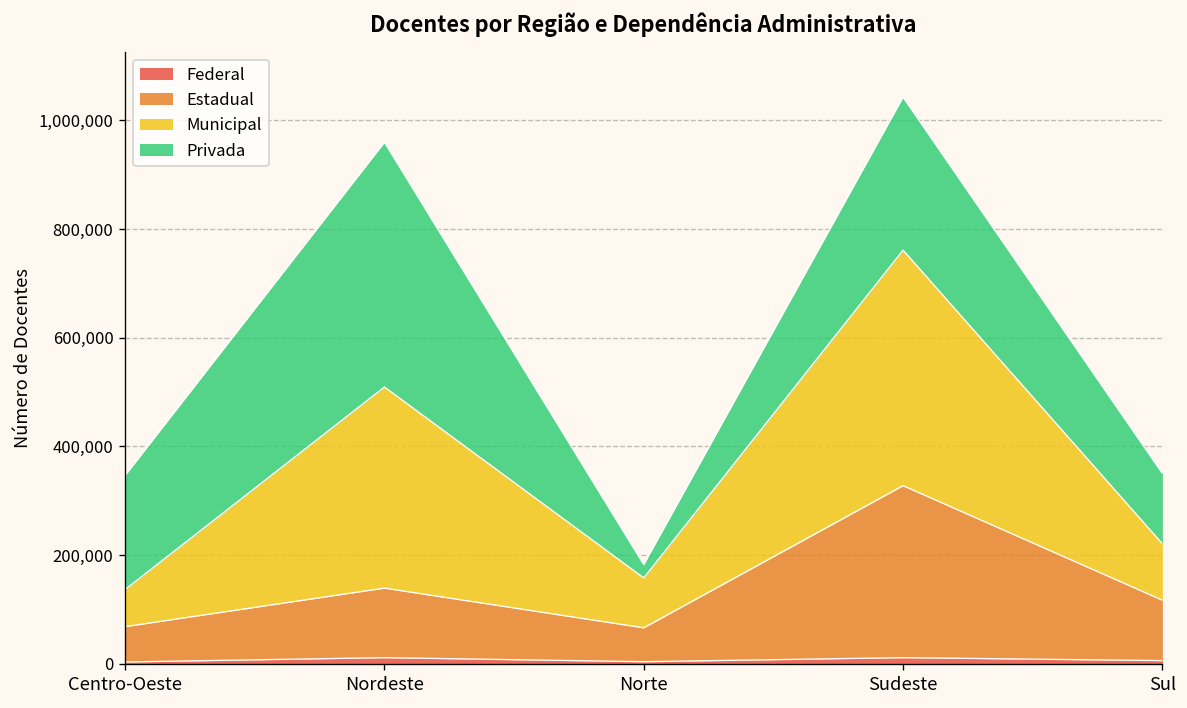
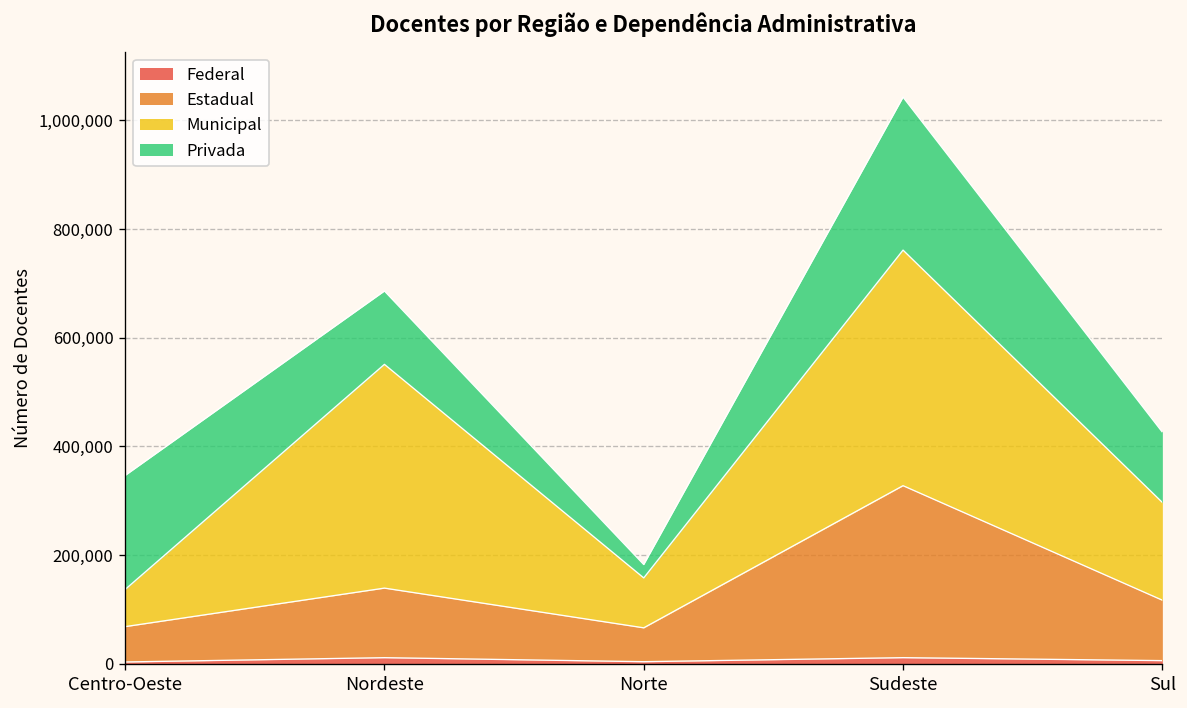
  {
    "Municipal": {
      "Centro-Oeste": "70,000",
-     "Nordeste": "370,000",
+     "Nordeste": "410,000",
      "Norte": "90,000",
      "Sudeste": "430,000",
-     "Sul": "100,000"
+     "Sul": "180,000"
    },
    "Privada": {
      "Centro-Oeste": "210,000",
-     "Nordeste": "450,000",
+     "Nordeste": "130,000",
      "Norte": "20,000",
      "Sudeste": "280,000",
      "Sul": "130,000"
    }
  }
